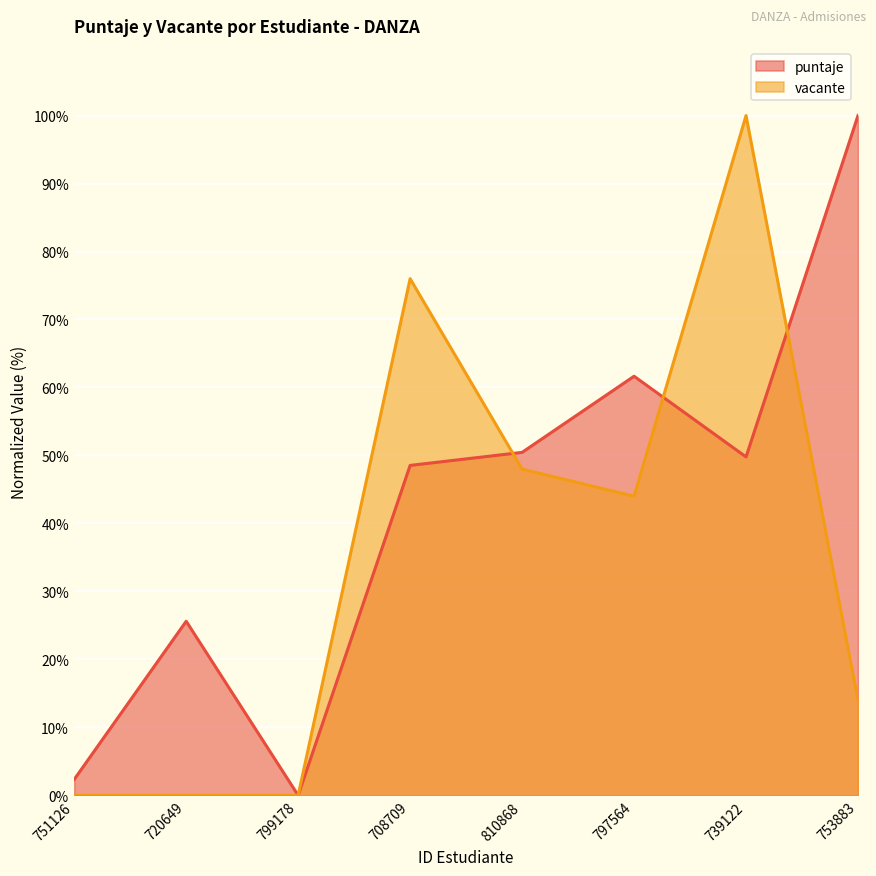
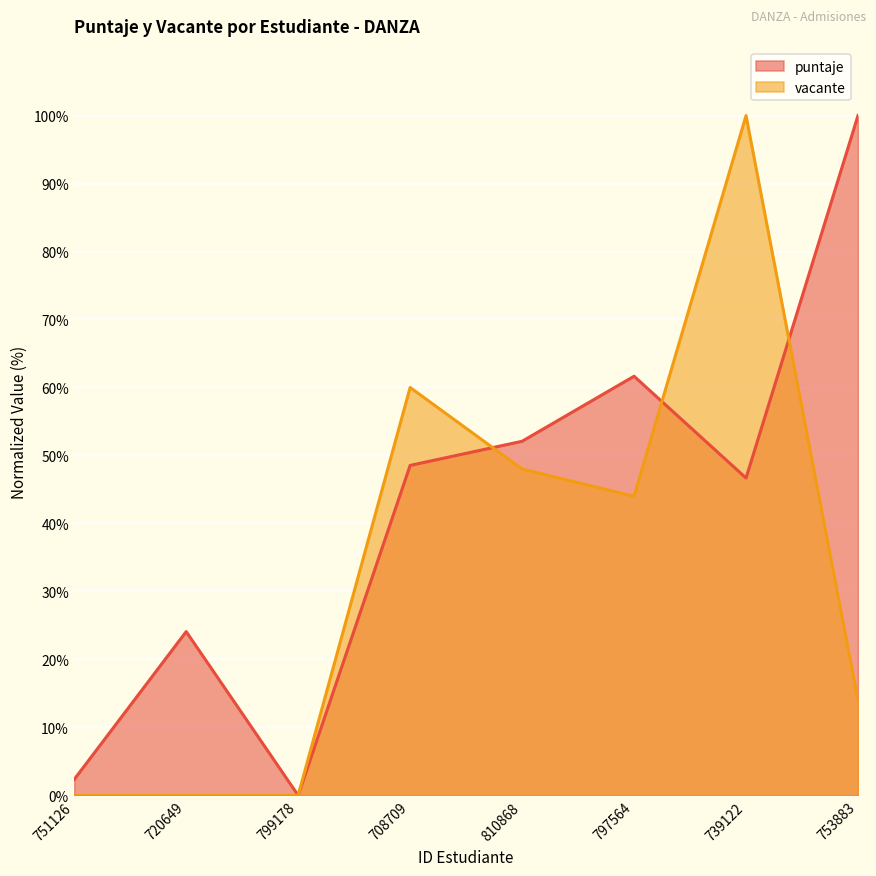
  {
    "puntaje": {
      "751126": "2%",
-     "720649": "26%",
+     "720649": "24%",
      "708709": "49%",
-     "810868": "50%",
+     "810868": "52%",
      "797564": "62%",
-     "739122": "50%",
+     "739122": "47%",
      "753883": "100%"
    },
    "vacante": {
      "751126": "0%",
      "720649": "0%",
-     "708709": "76%",
+     "708709": "60%",
      "810868": "48%",
      "797564": "44%",
      "739122": "100%",
      "753883": "14%"
    }
  }
